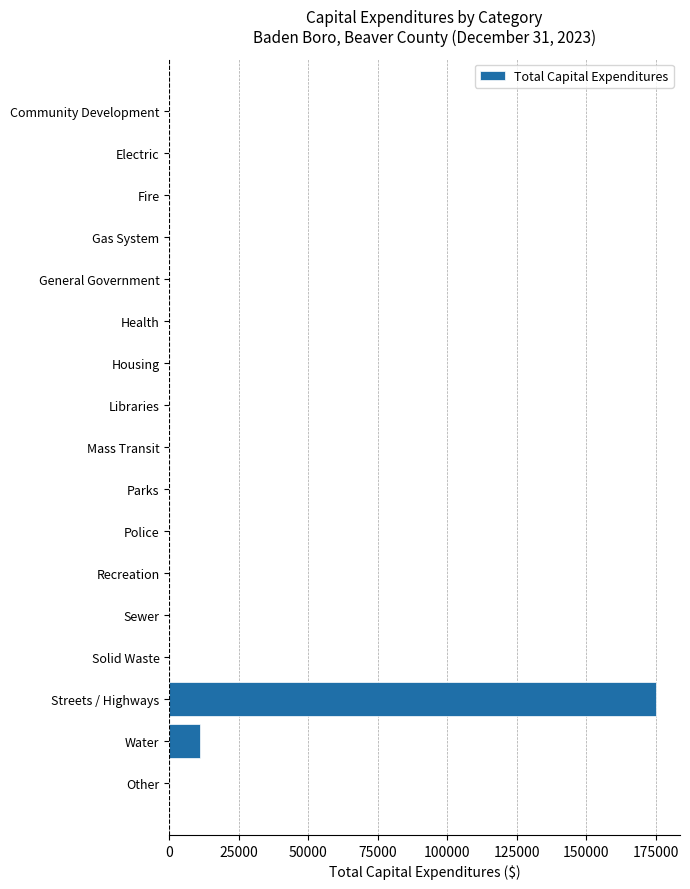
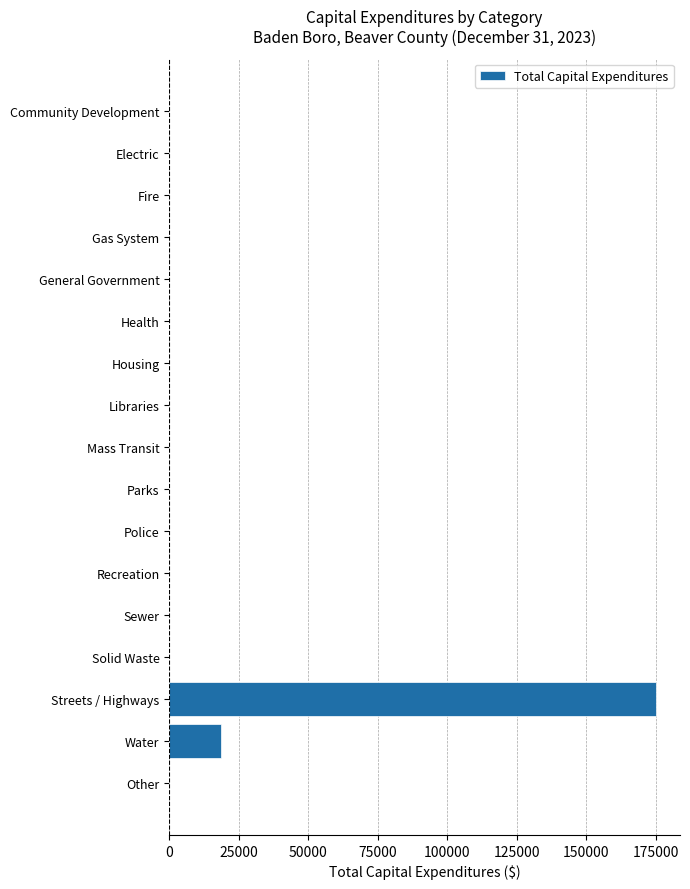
  {
    "Community Development": 0,
    "Electric": 0,
    "Fire": 0,
    "Gas System": 0,
    "General Government": 0,
    "Health": 0,
    "Housing": 0,
    "Libraries": 0,
    "Mass Transit": 0,
    "Parks": 0,
    "Police": 0,
    "Recreation": 0,
    "Sewer": 0,
    "Solid Waste": 0,
    "Streets / Highways": 175000,
-   "Water": 11000,
+   "Water": 19000,
    "Other": 0
  }
